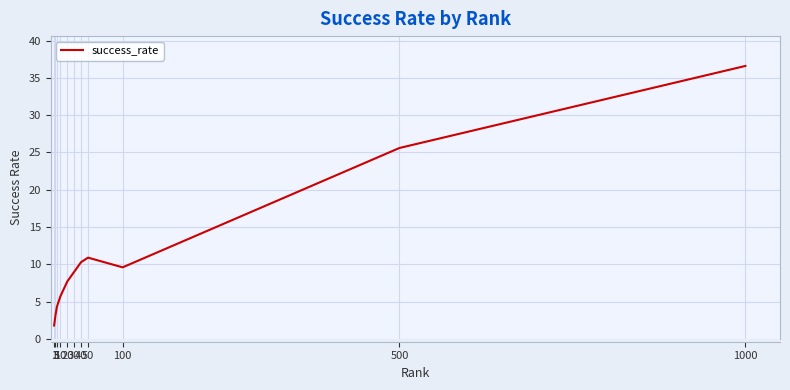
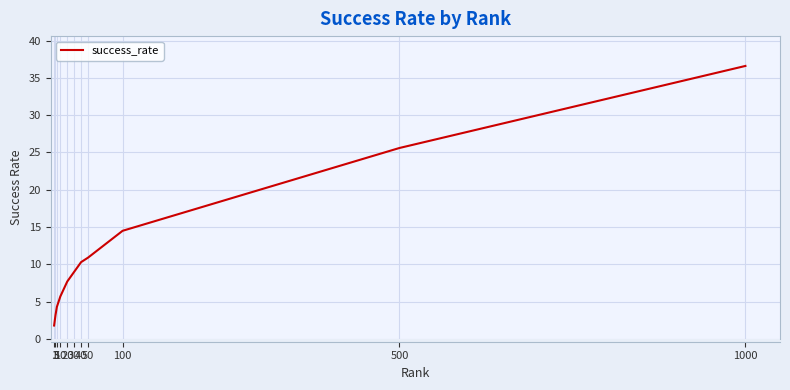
  {
-   "100": 10,
+   "100": 15,
    "500": 26,
    "1000": 37
  }
